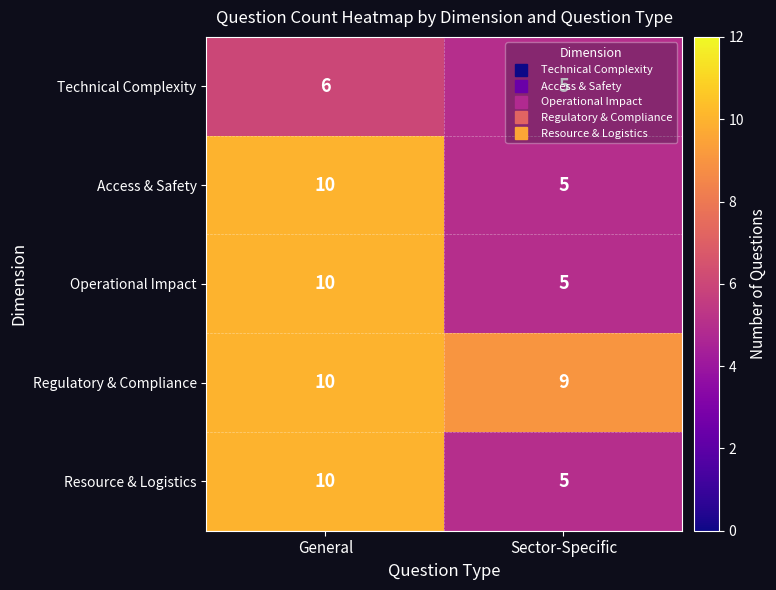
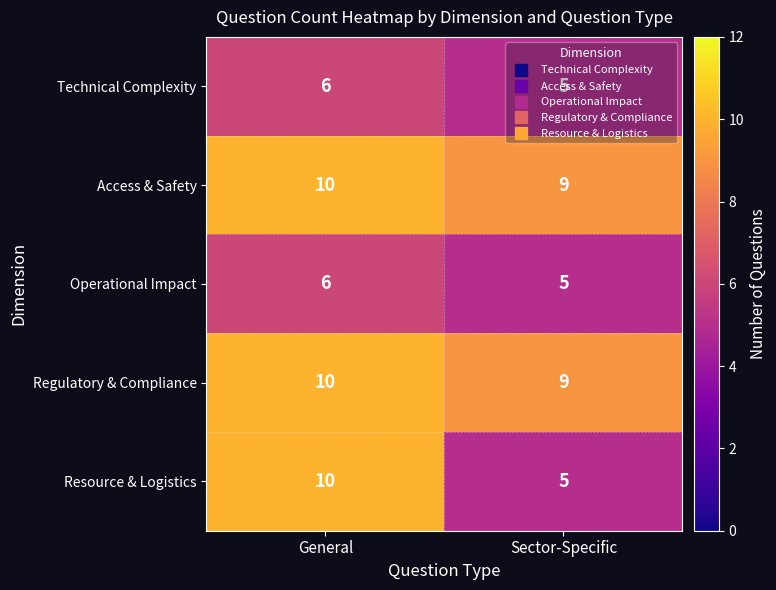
  {
    "Technical Complexity": {
      "General": 6
    },
    "Access & Safety": {
      "General": 10,
-     "Sector-Specific": 5
+     "Sector-Specific": 9
    },
    "Operational Impact": {
-     "General": 10,
+     "General": 6,
      "Sector-Specific": 5
    },
    "Regulatory & Compliance": {
      "General": 10,
      "Sector-Specific": 9
    },
    "Resource & Logistics": {
      "General": 10,
      "Sector-Specific": 5
    }
  }
